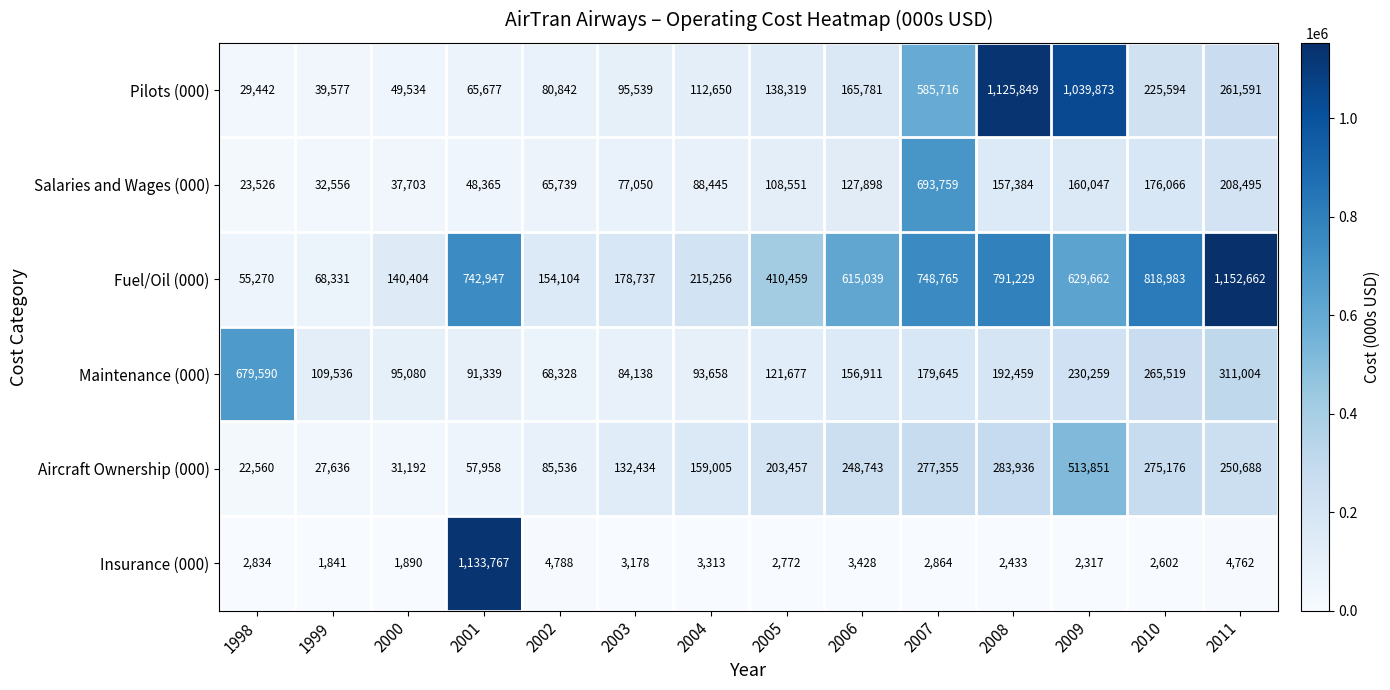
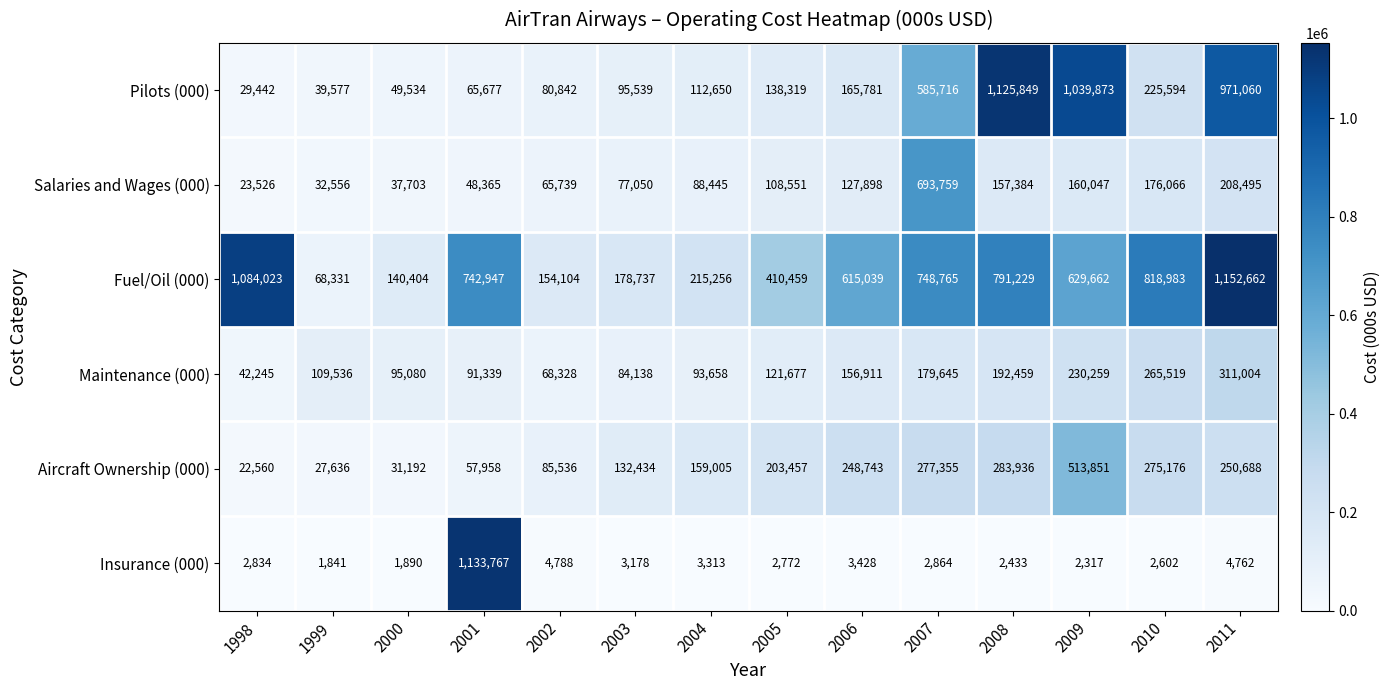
  {
    "Pilots (000)": {
      "1998": "29,442",
      "1999": "39,577",
      "2000": "49,534",
      "2001": "65,677",
      "2002": "80,842",
      "2003": "95,539",
      "2004": "112,650",
      "2005": "138,319",
      "2006": "165,781",
      "2007": "585,716",
      "2008": "1,125,849",
      "2009": "1,039,873",
      "2010": "225,594",
-     "2011": "261,591"
+     "2011": "971,060"
    },
    "Salaries and Wages (000)": {
      "1998": "23,526",
      "1999": "32,556",
      "2000": "37,703",
      "2001": "48,365",
      "2002": "65,739",
      "2003": "77,050",
      "2004": "88,445",
      "2005": "108,551",
      "2006": "127,898",
      "2007": "693,759",
      "2008": "157,384",
      "2009": "160,047",
      "2010": "176,066",
      "2011": "208,495"
    },
    "Fuel/Oil (000)": {
-     "1998": "55,270",
+     "1998": "1,084,023",
      "1999": "68,331",
      "2000": "140,404",
      "2001": "742,947",
      "2002": "154,104",
      "2003": "178,737",
      "2004": "215,256",
      "2005": "410,459",
      "2006": "615,039",
      "2007": "748,765",
      "2008": "791,229",
      "2009": "629,662",
      "2010": "818,983",
      "2011": "1,152,662"
    },
    "Maintenance (000)": {
-     "1998": "679,590",
+     "1998": "42,245",
      "1999": "109,536",
      "2000": "95,080",
      "2001": "91,339",
      "2002": "68,328",
      "2003": "84,138",
      "2004": "93,658",
      "2005": "121,677",
      "2006": "156,911",
      "2007": "179,645",
      "2008": "192,459",
      "2009": "230,259",
      "2010": "265,519",
      "2011": "311,004"
    },
    "Aircraft Ownership (000)": {
      "1998": "22,560",
      "1999": "27,636",
      "2000": "31,192",
      "2001": "57,958",
      "2002": "85,536",
      "2003": "132,434",
      "2004": "159,005",
      "2005": "203,457",
      "2006": "248,743",
      "2007": "277,355",
      "2008": "283,936",
      "2009": "513,851",
      "2010": "275,176",
      "2011": "250,688"
    },
    "Insurance (000)": {
      "1998": "2,834",
      "1999": "1,841",
      "2000": "1,890",
      "2001": "1,133,767",
      "2002": "4,788",
      "2003": "3,178",
      "2004": "3,313",
      "2005": "2,772",
      "2006": "3,428",
      "2007": "2,864",
      "2008": "2,433",
      "2009": "2,317",
      "2010": "2,602",
      "2011": "4,762"
    }
  }
